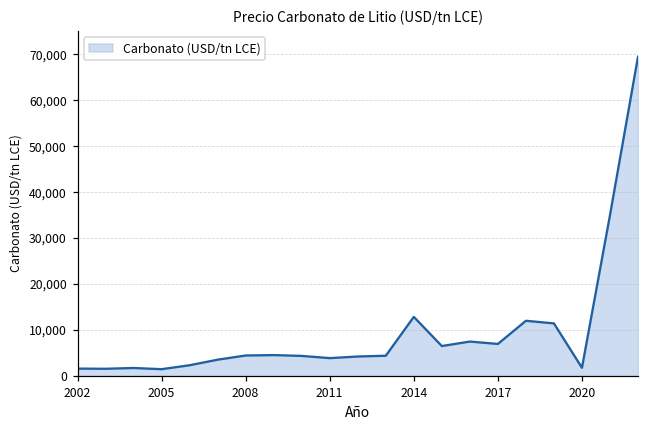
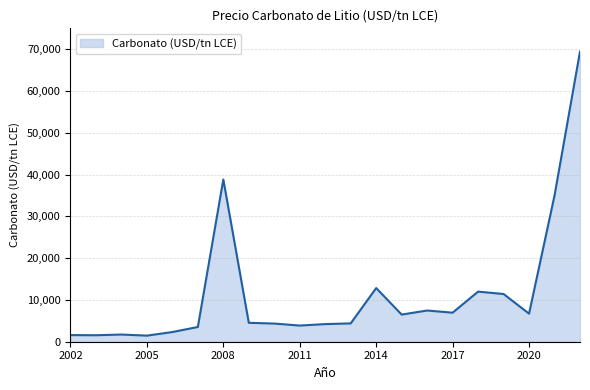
  {
    "2002": "2,000",
    "2005": "1,000",
-   "2008": "4,000",
+   "2008": "39,000",
    "2011": "4,000",
    "2014": "13,000",
    "2017": "7,000",
-   "2020": "2,000"
+   "2020": "7,000"
  }
